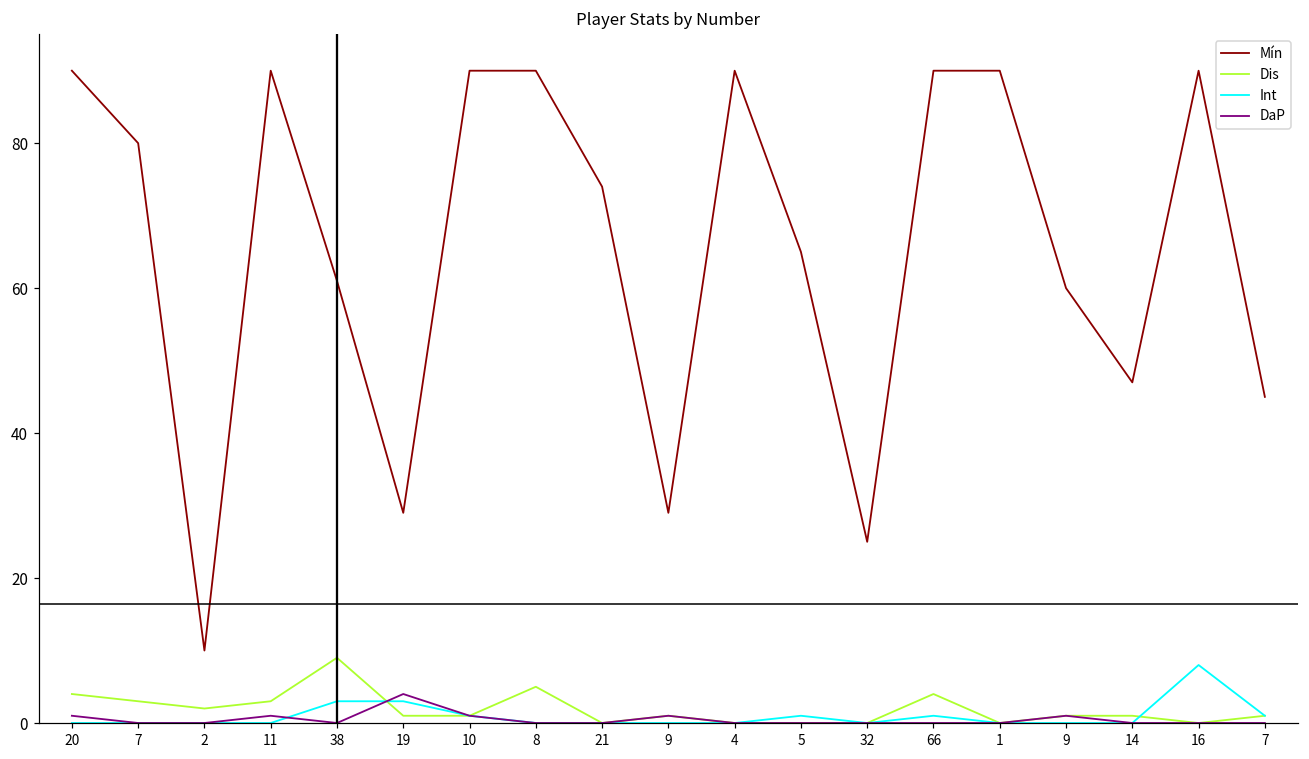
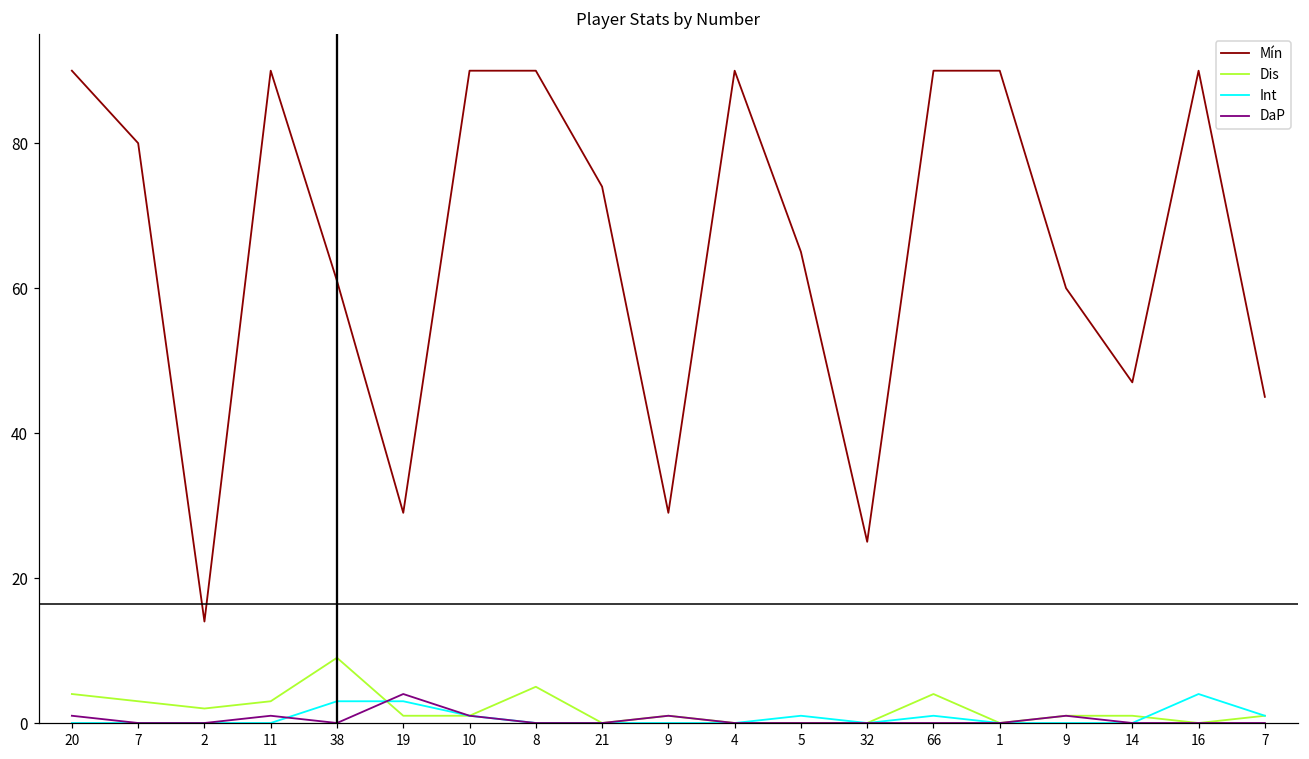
  {
    "Mín": {
      "20": 90,
-     "2": 10,
+     "2": 14,
      "11": 90,
      "38": 61,
      "19": 29,
      "10": 90,
      "8": 90,
      "21": 74,
      "4": 90,
      "5": 65,
      "32": 25,
      "66": 90,
      "1": 90,
      "14": 47,
      "16": 90
    },
    "Dis": {
      "20": 4,
      "2": 2,
      "11": 3,
      "38": 9,
      "19": 1,
      "8": 5,
      "66": 4,
      "14": 1
    },
    "Int": {
      "20": 0,
      "11": 0,
      "38": 3,
      "19": 3,
      "5": 1,
      "66": 1,
-     "16": 8
+     "16": 4
    },
    "DaP": {
      "20": 1,
      "11": 1,
      "38": 0,
      "19": 4,
      "66": 0
    }
  }
